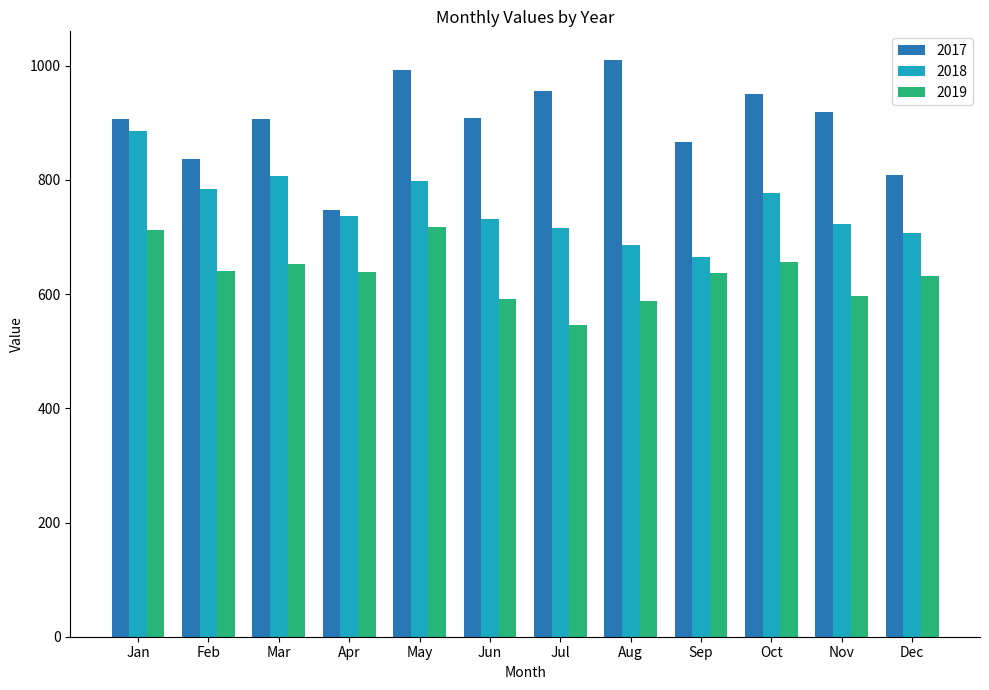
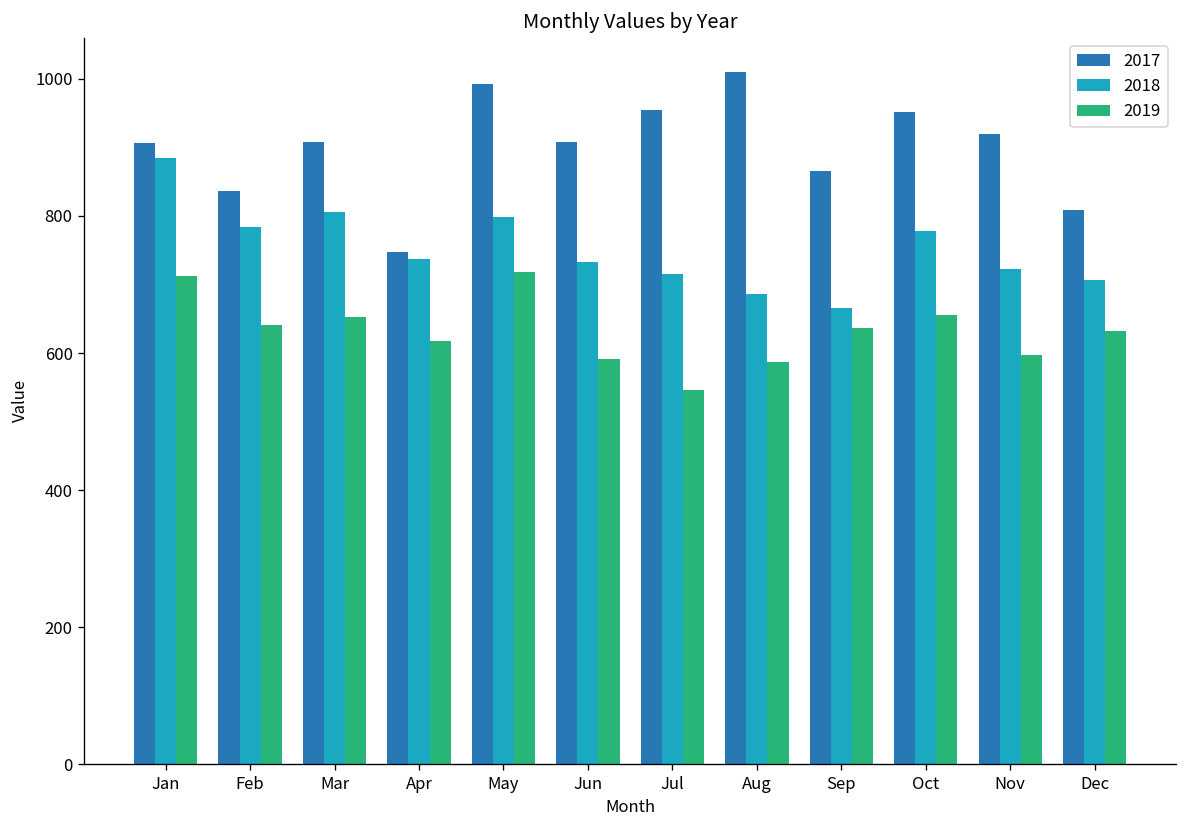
  {
    "2019": {
      "Jan": 710,
      "Feb": 640,
      "Mar": 650,
-     "Apr": 640,
+     "Apr": 620,
      "May": 720,
      "Jun": 590,
      "Jul": 550,
      "Aug": 590,
      "Sep": 640,
      "Oct": 660,
      "Nov": 600,
      "Dec": 630
    }
  }
